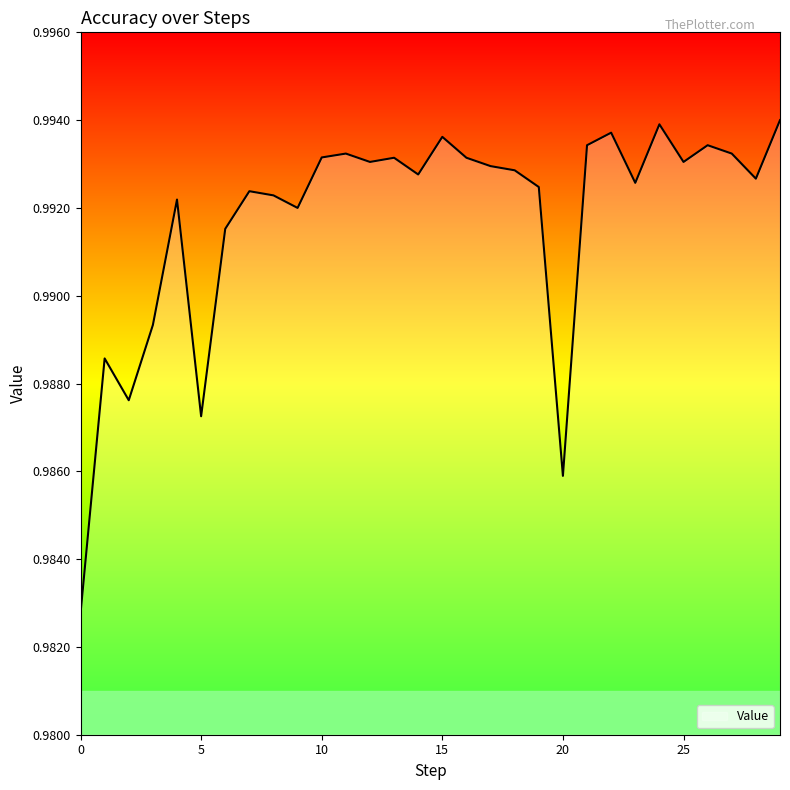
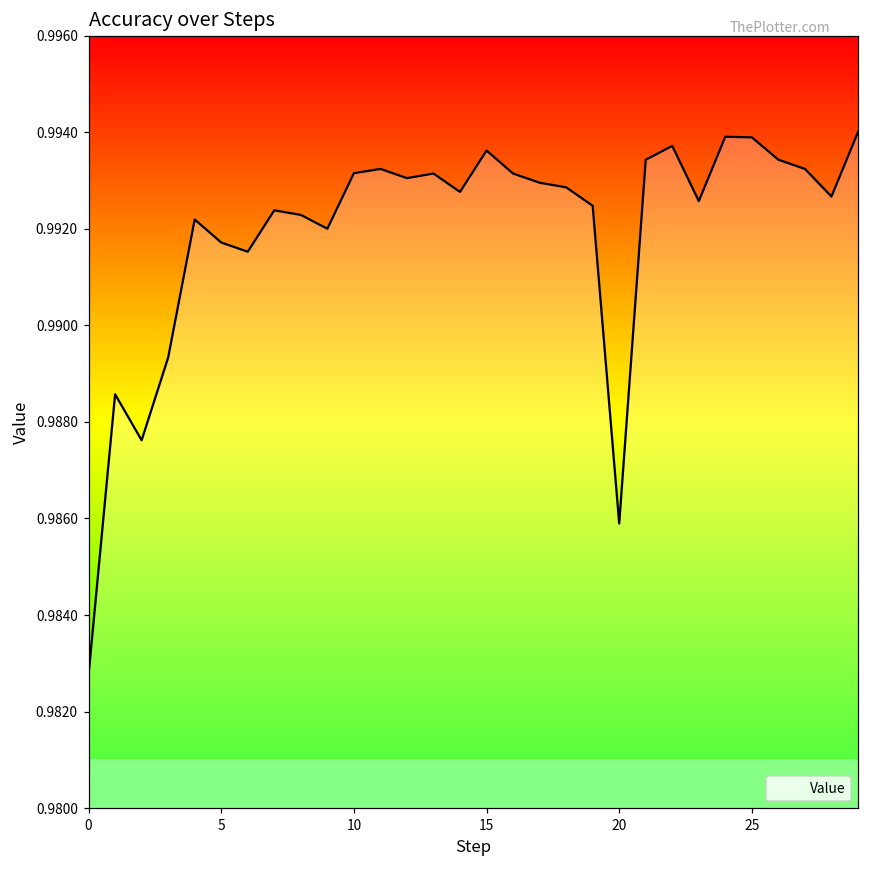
  {
    "0": 0.9828,
-   "5": 0.9873,
+   "5": 0.9917,
    "10": 0.9931,
    "15": 0.9936,
    "20": 0.9859,
-   "25": 0.9930
+   "25": 0.9939
  }
